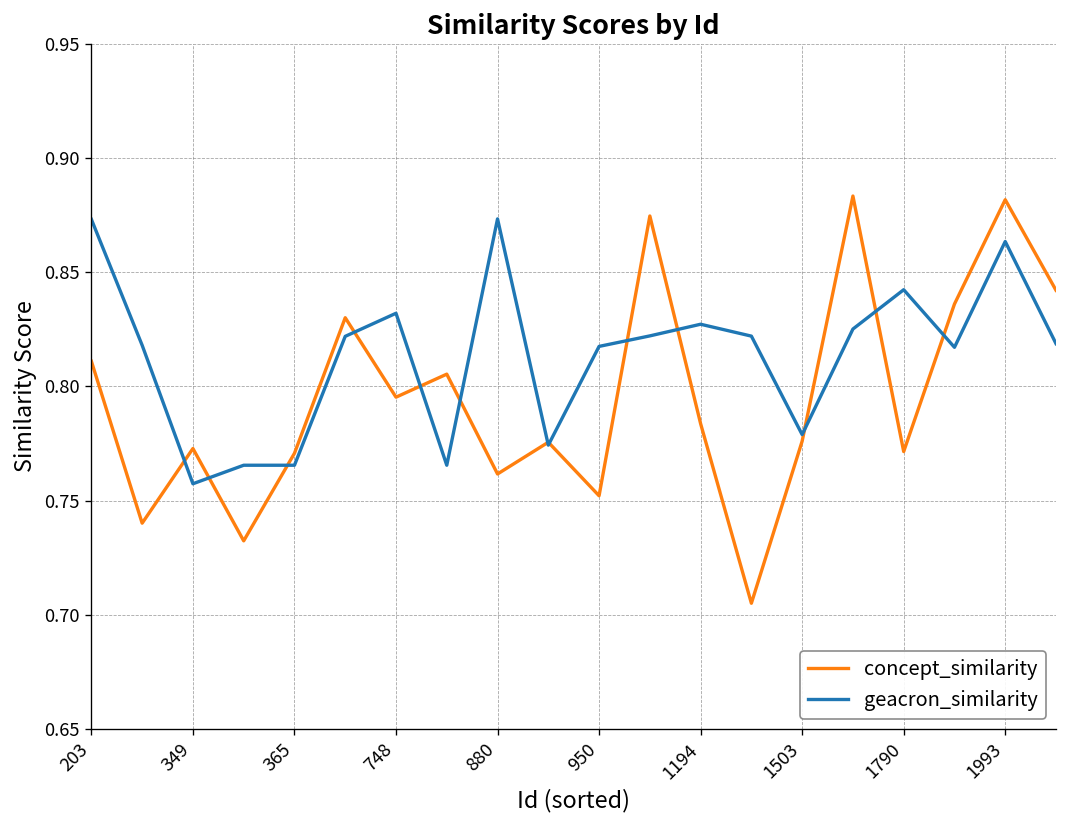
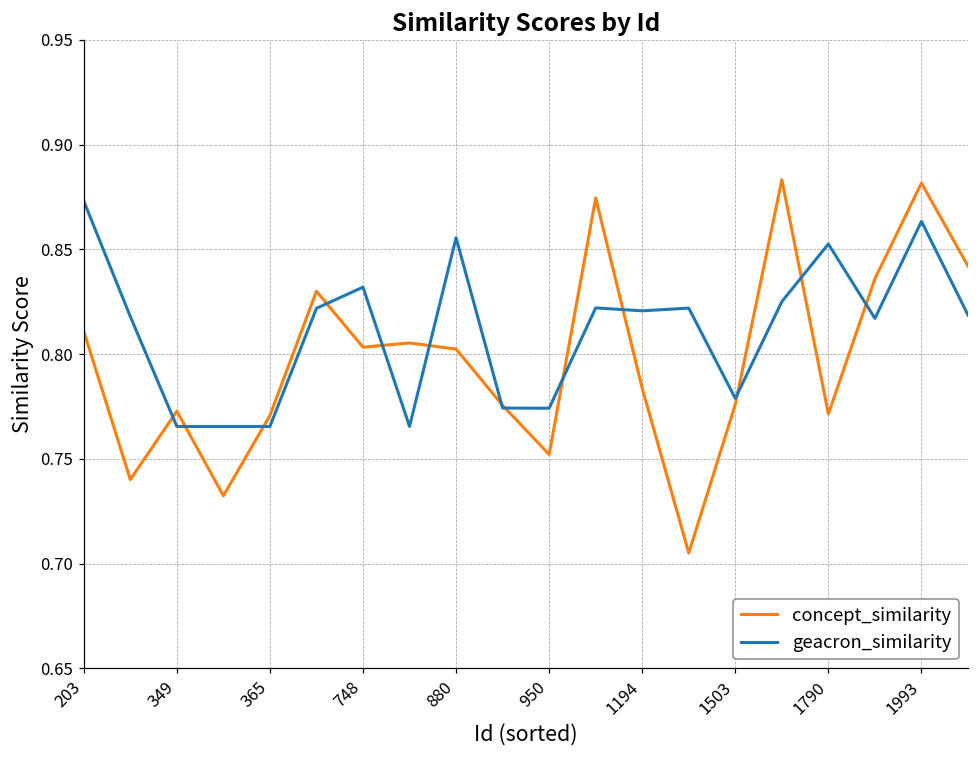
  {
    "concept_similarity": {
      "203": 0.811,
      "349": 0.773,
      "365": 0.771,
-     "748": 0.795,
-     "880": 0.762,
+     "748": 0.803,
+     "880": 0.802,
      "950": 0.752,
      "1194": 0.784,
      "1503": 0.776,
      "1790": 0.771,
      "1993": 0.882
    },
    "geacron_similarity": {
      "203": 0.873,
-     "349": 0.757,
+     "349": 0.766,
      "365": 0.766,
      "748": 0.832,
-     "880": 0.873,
-     "950": 0.818,
-     "1194": 0.827,
+     "880": 0.856,
+     "950": 0.774,
+     "1194": 0.821,
      "1503": 0.779,
-     "1790": 0.842,
+     "1790": 0.853,
      "1993": 0.863
    }
  }
